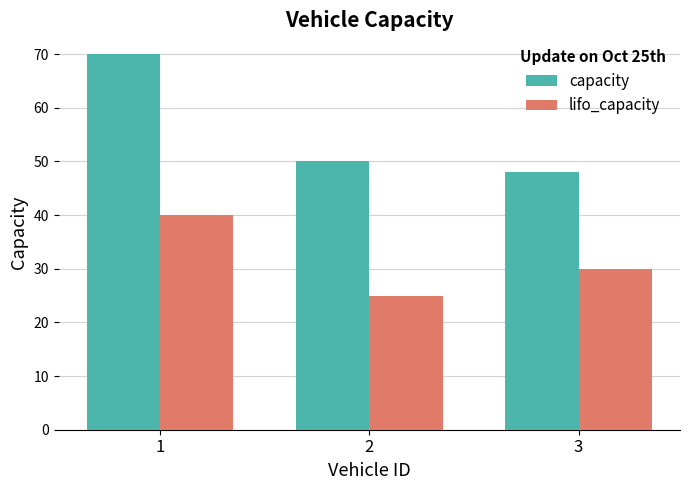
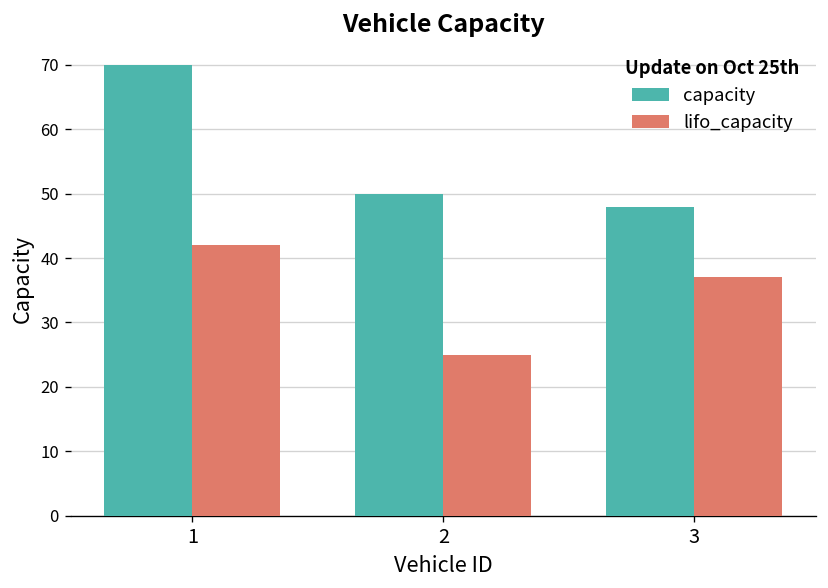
  {
    "capacity": {
      "1": 70,
      "2": 50,
      "3": 48
    },
    "lifo_capacity": {
-     "1": 40,
+     "1": 42,
      "2": 25,
-     "3": 30
+     "3": 37
    }
  }
